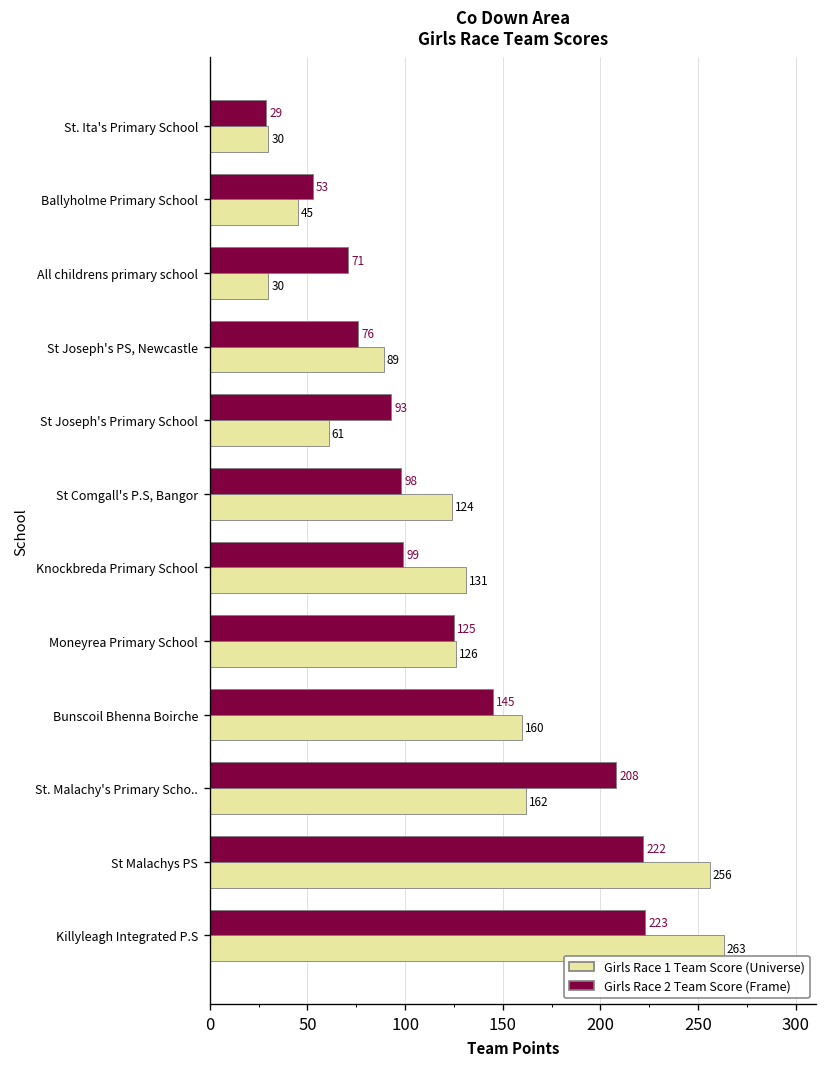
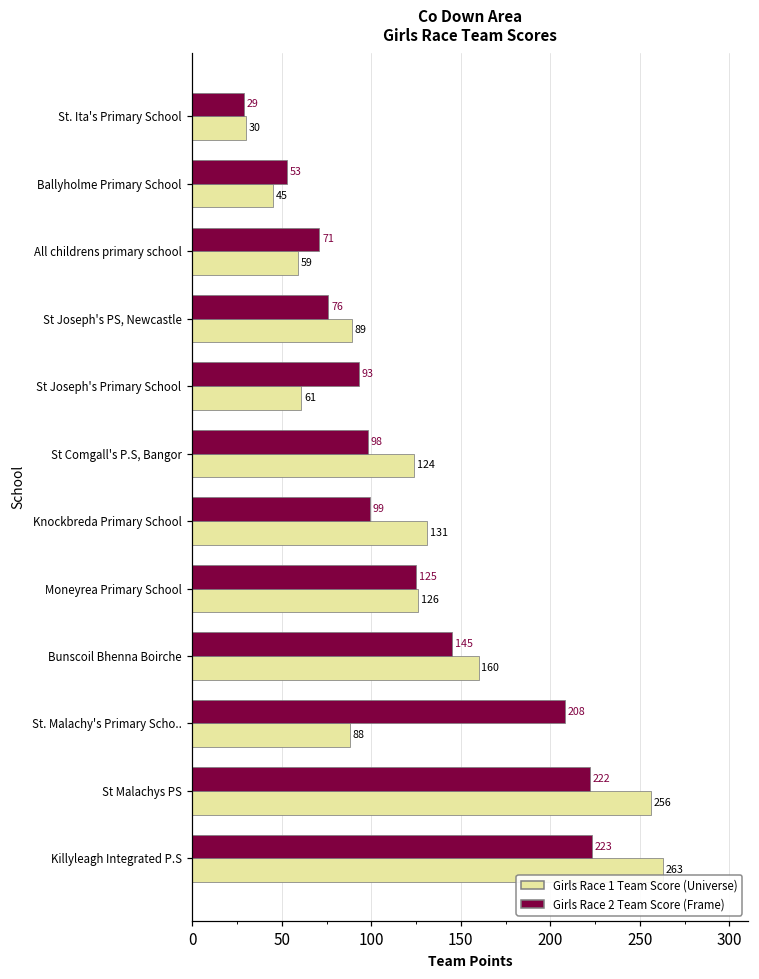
  {
    "Girls Race 1 Team Score (Universe)": {
      "St. Ita's Primary School": 30,
      "Ballyholme Primary School": 45,
-     "All childrens primary school": 30,
+     "All childrens primary school": 59,
      "St Joseph's PS, Newcastle": 89,
      "St Joseph's Primary School": 61,
      "St Comgall's P.S, Bangor": 124,
      "Knockbreda Primary School": 131,
      "Moneyrea Primary School": 126,
      "Bunscoil Bhenna Boirche": 160,
-     "St. Malachy's Primary Scho..": 162,
+     "St. Malachy's Primary Scho..": 88,
      "St Malachys PS": 256,
      "Killyleagh Integrated P.S": 263
    }
  }
